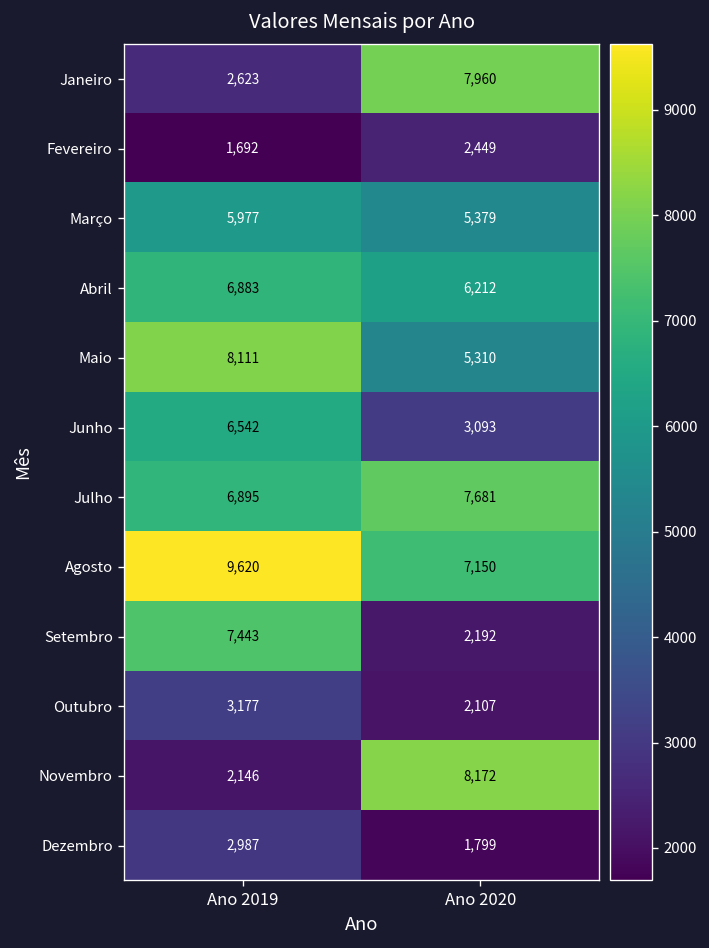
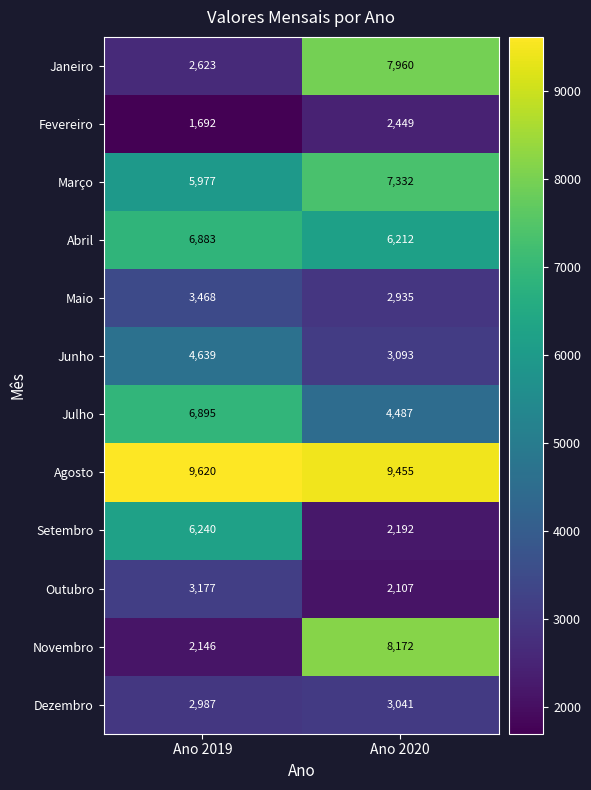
  {
    "Janeiro": {
      "Ano 2019": "2,623",
      "Ano 2020": "7,960"
    },
    "Fevereiro": {
      "Ano 2019": "1,692",
      "Ano 2020": "2,449"
    },
    "Março": {
      "Ano 2019": "5,977",
-     "Ano 2020": "5,379"
+     "Ano 2020": "7,332"
    },
    "Abril": {
      "Ano 2019": "6,883",
      "Ano 2020": "6,212"
    },
    "Maio": {
-     "Ano 2019": "8,111",
-     "Ano 2020": "5,310"
+     "Ano 2019": "3,468",
+     "Ano 2020": "2,935"
    },
    "Junho": {
-     "Ano 2019": "6,542",
+     "Ano 2019": "4,639",
      "Ano 2020": "3,093"
    },
    "Julho": {
      "Ano 2019": "6,895",
-     "Ano 2020": "7,681"
+     "Ano 2020": "4,487"
    },
    "Agosto": {
      "Ano 2019": "9,620",
-     "Ano 2020": "7,150"
+     "Ano 2020": "9,455"
    },
    "Setembro": {
-     "Ano 2019": "7,443",
+     "Ano 2019": "6,240",
      "Ano 2020": "2,192"
    },
    "Outubro": {
      "Ano 2019": "3,177",
      "Ano 2020": "2,107"
    },
    "Novembro": {
      "Ano 2019": "2,146",
      "Ano 2020": "8,172"
    },
    "Dezembro": {
      "Ano 2019": "2,987",
-     "Ano 2020": "1,799"
+     "Ano 2020": "3,041"
    }
  }
